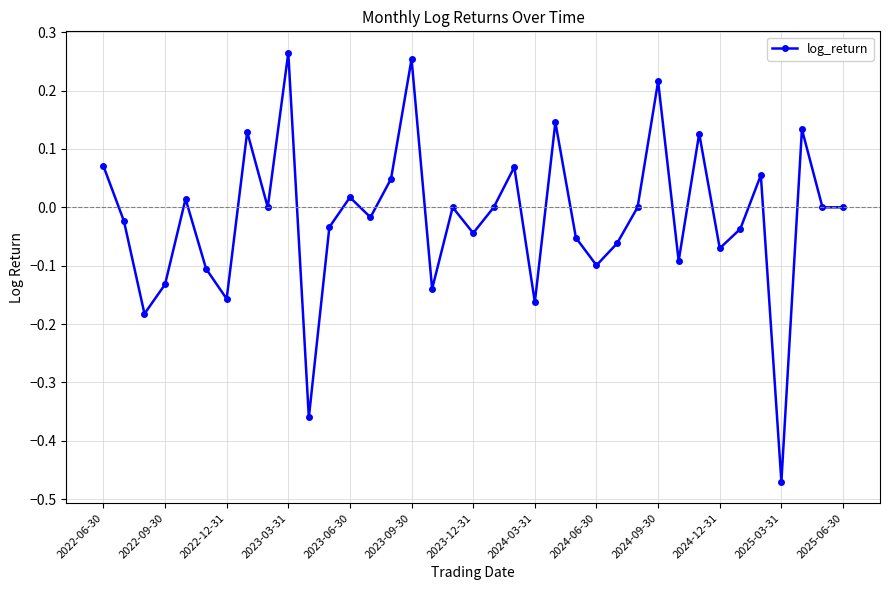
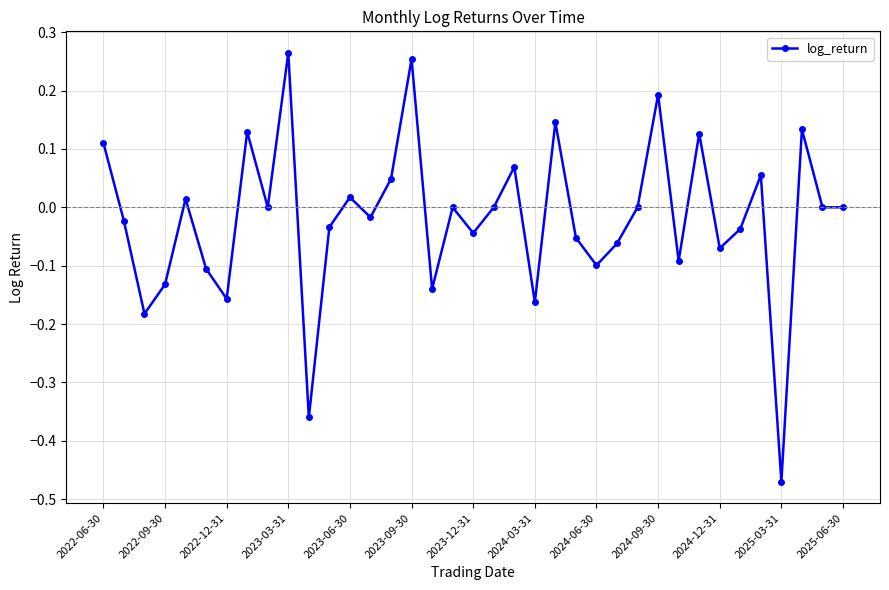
  {
-   "2022-06-30": 0.07,
+   "2022-06-30": 0.11,
    "2022-09-30": -0.13,
    "2022-12-31": -0.16,
    "2023-03-31": 0.26,
    "2023-06-30": 0.02,
    "2023-09-30": 0.25,
    "2023-12-31": -0.04,
    "2024-03-31": -0.16,
    "2024-06-30": -0.10,
-   "2024-09-30": 0.22,
+   "2024-09-30": 0.19,
    "2024-12-31": -0.07,
    "2025-03-31": -0.47,
    "2025-06-30": 0.00
  }
